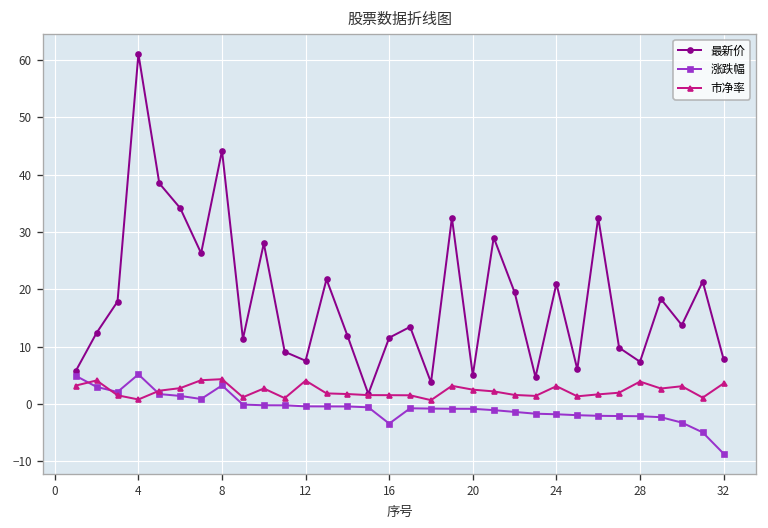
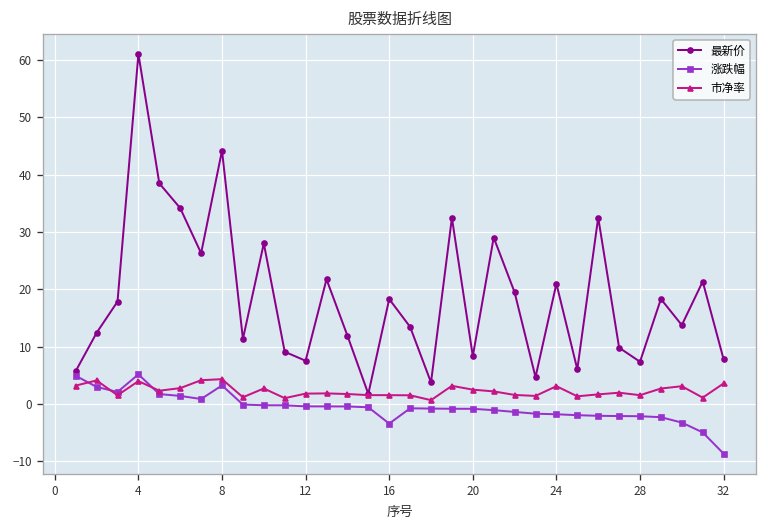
  {
    "最新价": {
      "4": 61,
      "8": 44,
      "12": 8,
-     "16": 12,
-     "20": 5,
+     "16": 18,
+     "20": 8,
      "24": 21,
      "28": 7,
      "32": 8
    },
    "涨跌幅": {
      "4": 5,
      "8": 3,
      "12": 0,
      "16": -3,
      "20": -1,
      "24": -2,
      "28": -2,
      "32": -9
    },
    "市净率": {
-     "4": 1,
+     "4": 4,
      "8": 4,
-     "12": 4,
+     "12": 2,
      "16": 2,
      "20": 3,
      "24": 3,
-     "28": 4,
+     "28": 2,
      "32": 4
    }
  }
